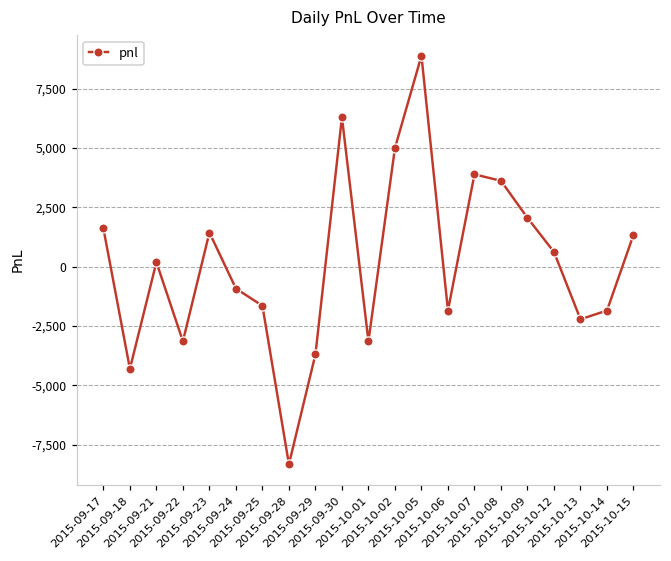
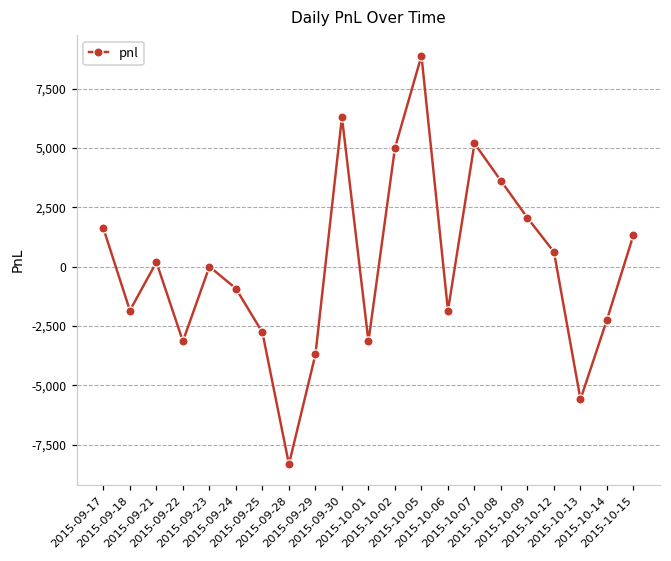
  {
    "2015-09-17": "1,600",
-   "2015-09-18": "-4,300",
+   "2015-09-18": "-1,900",
    "2015-09-21": "200",
    "2015-09-22": "-3,100",
-   "2015-09-23": "1,400",
+   "2015-09-23": "0",
    "2015-09-24": "-900",
-   "2015-09-25": "-1,700",
+   "2015-09-25": "-2,800",
    "2015-09-28": "-8,300",
    "2015-09-29": "-3,700",
    "2015-09-30": "6,300",
    "2015-10-01": "-3,100",
    "2015-10-02": "5,000",
    "2015-10-05": "8,900",
    "2015-10-06": "-1,900",
-   "2015-10-07": "3,900",
+   "2015-10-07": "5,200",
    "2015-10-08": "3,600",
    "2015-10-09": "2,100",
    "2015-10-12": "600",
-   "2015-10-13": "-2,200",
-   "2015-10-14": "-1,900",
+   "2015-10-13": "-5,600",
+   "2015-10-14": "-2,200",
    "2015-10-15": "1,300"
  }
